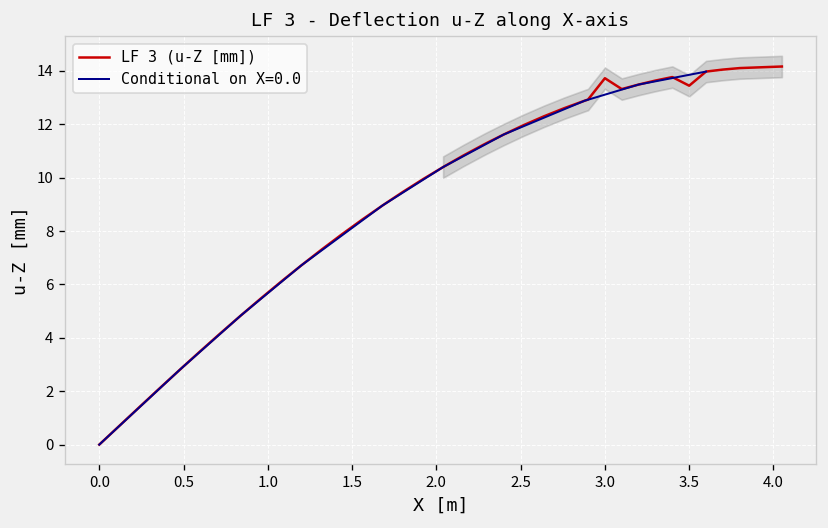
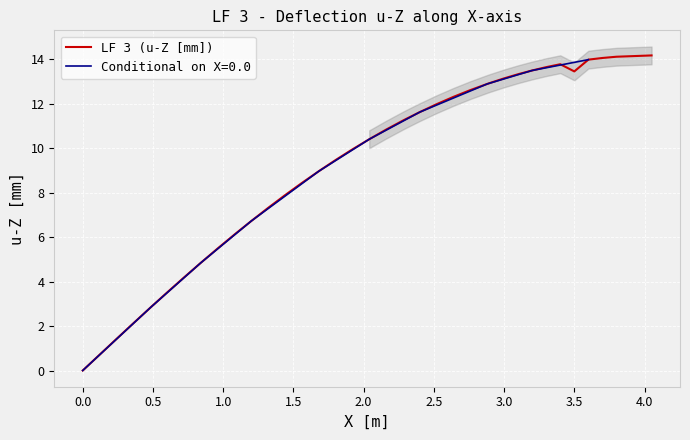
  {
    "LF 3 (u-Z [mm])": {
      "0.5": 2.9,
-     "3.0": 13.7,
+     "3.0": 13.1,
      "3.5": 13.4
    }
  }
